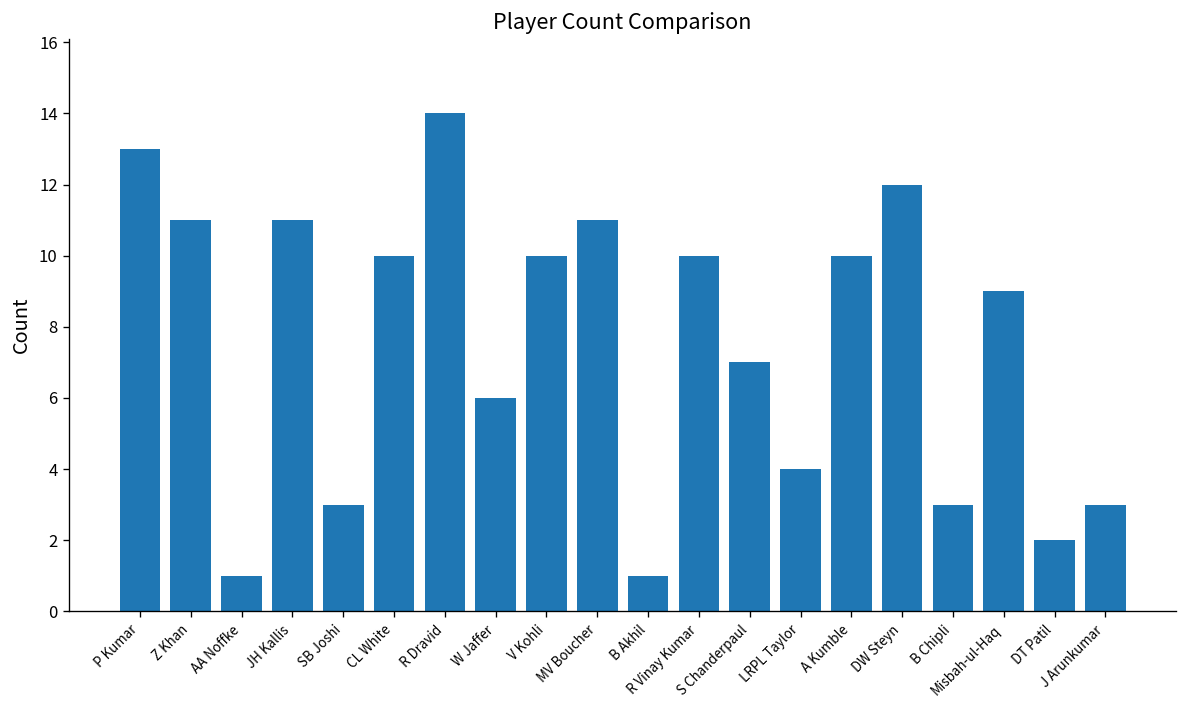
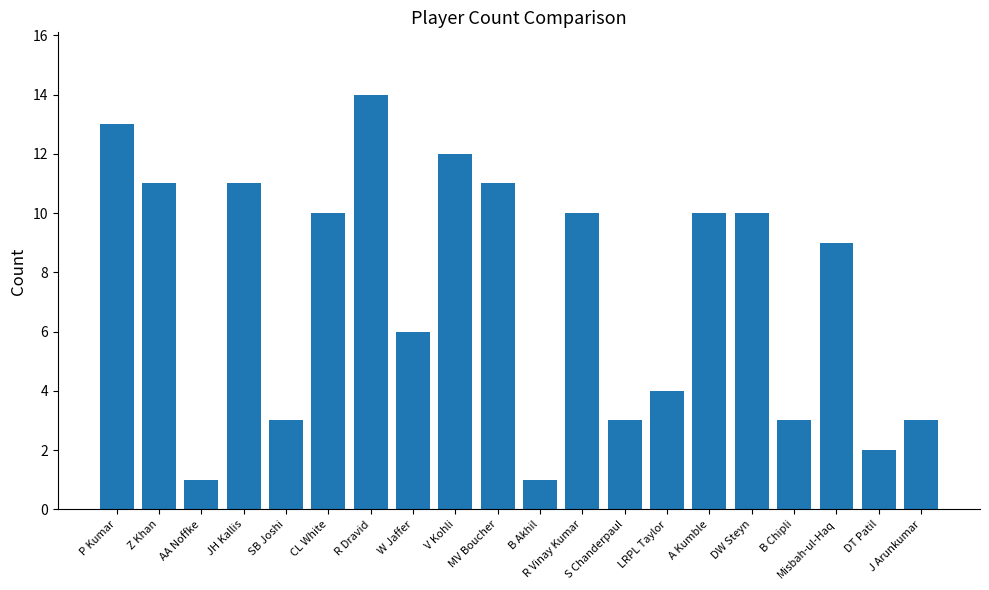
  {
    "P Kumar": 13,
    "Z Khan": 11,
    "AA Noffke": 1,
    "JH Kallis": 11,
    "SB Joshi": 3,
    "CL White": 10,
    "R Dravid": 14,
    "W Jaffer": 6,
-   "V Kohli": 10,
+   "V Kohli": 12,
    "MV Boucher": 11,
    "B Akhil": 1,
    "R Vinay Kumar": 10,
-   "S Chanderpaul": 7,
+   "S Chanderpaul": 3,
    "LRPL Taylor": 4,
    "A Kumble": 10,
-   "DW Steyn": 12,
+   "DW Steyn": 10,
    "B Chipli": 3,
    "Misbah-ul-Haq": 9,
    "DT Patil": 2,
    "J Arunkumar": 3
  }
